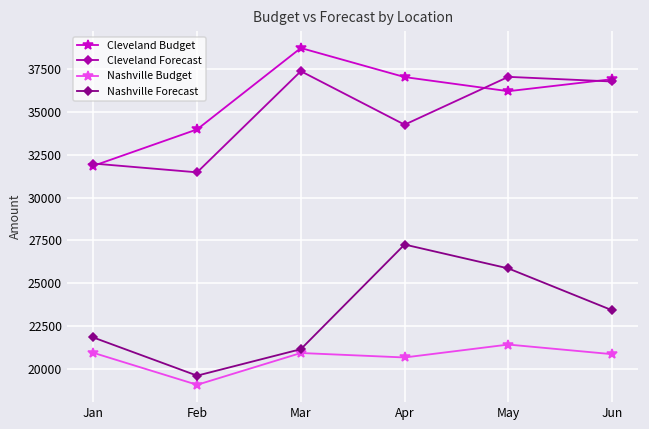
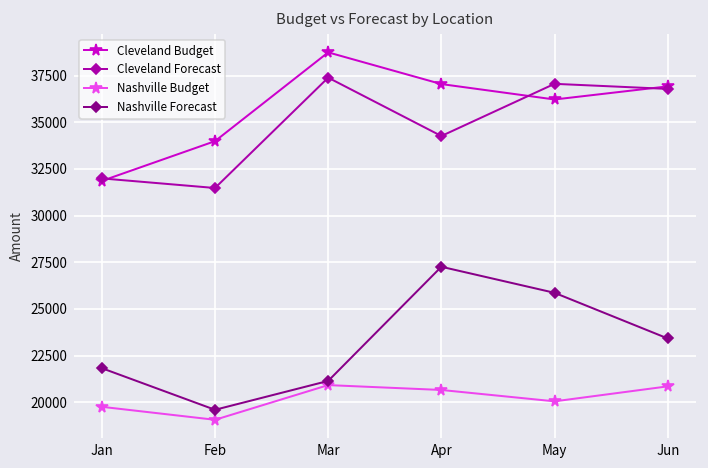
  {
    "Nashville Budget": {
-     "Jan": 20900,
+     "Jan": 19800,
      "Feb": 19100,
      "Mar": 20900,
      "Apr": 20700,
-     "May": 21400,
+     "May": 20000,
      "Jun": 20800
    }
  }
